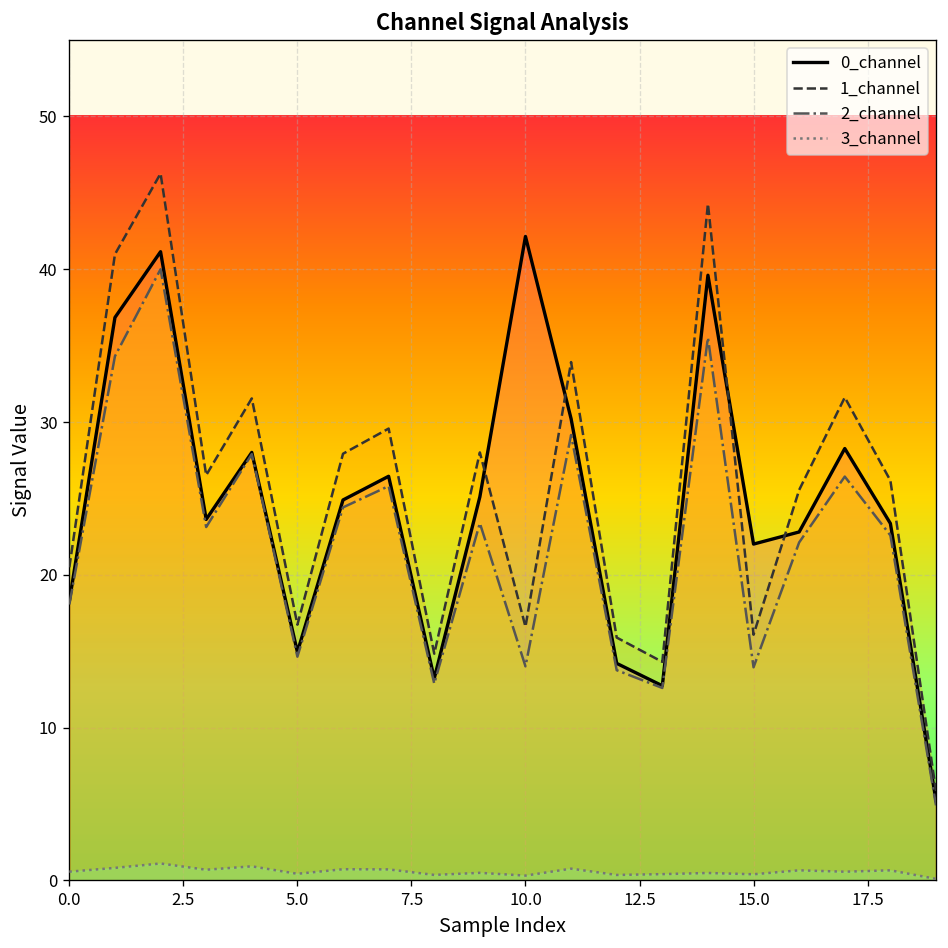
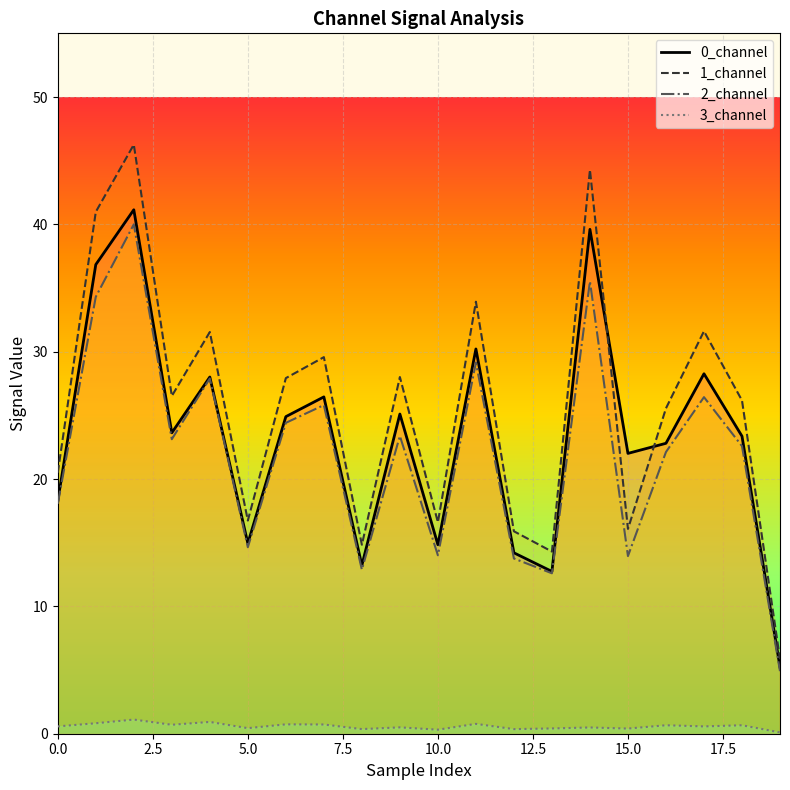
  {
    "0_channel": {
      "0.0": 18.3,
      "5.0": 14.9,
-     "10.0": 42.1,
+     "10.0": 14.8,
      "15.0": 22.0
    }
  }
